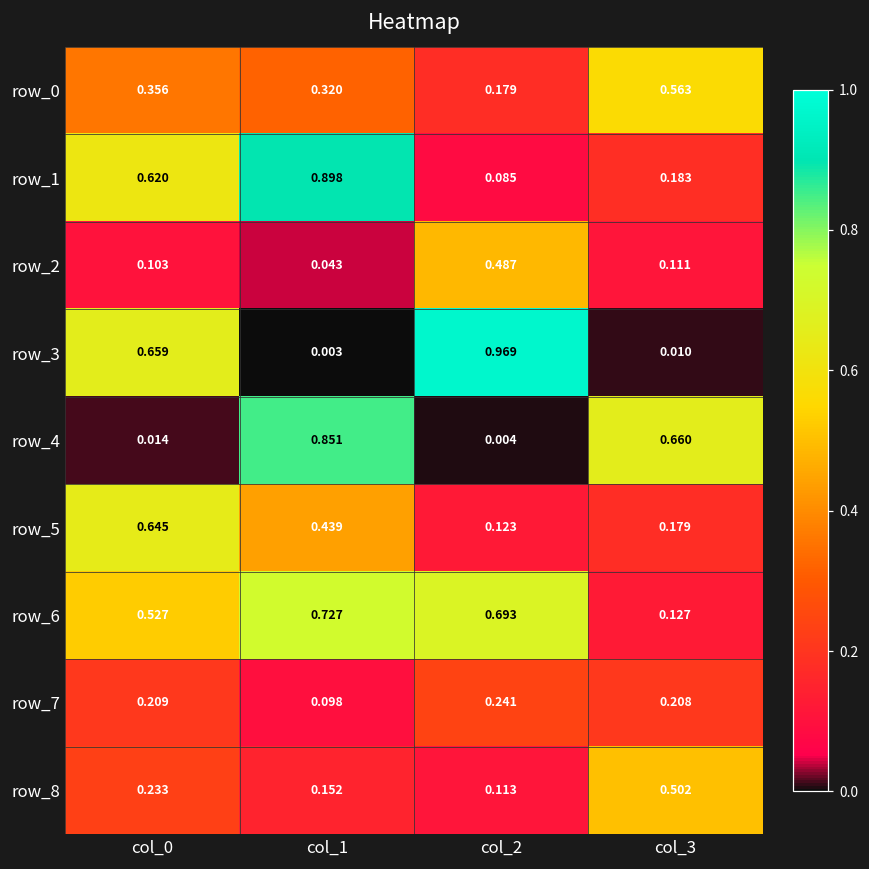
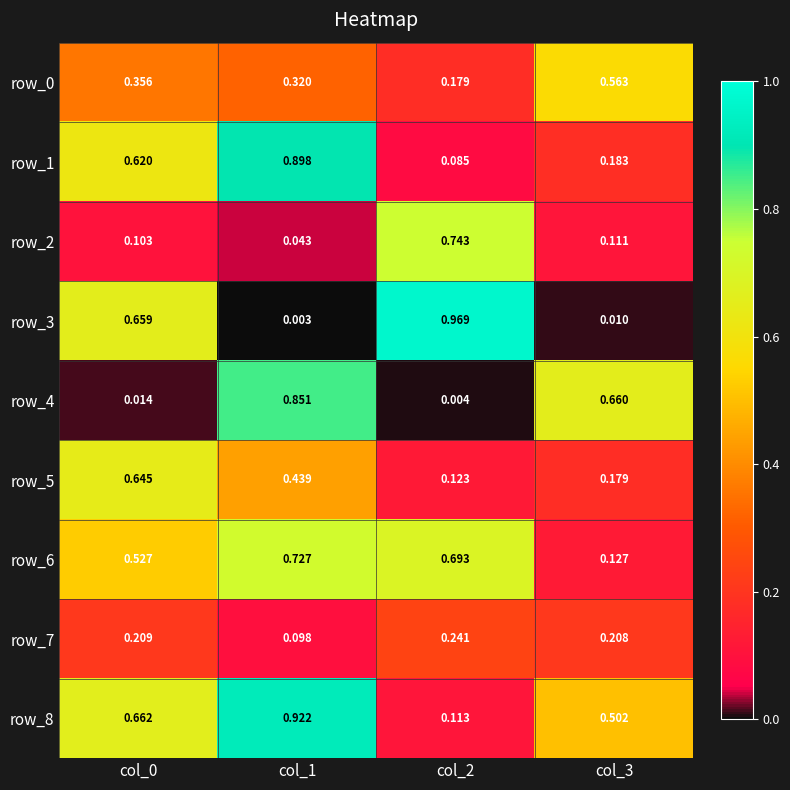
  {
    "row_0": {
      "col_0": 0.356,
      "col_1": 0.320,
      "col_2": 0.179,
      "col_3": 0.563
    },
    "row_1": {
      "col_0": 0.620,
      "col_1": 0.898,
      "col_2": 0.085,
      "col_3": 0.183
    },
    "row_2": {
      "col_0": 0.103,
      "col_1": 0.043,
-     "col_2": 0.487,
+     "col_2": 0.743,
      "col_3": 0.111
    },
    "row_3": {
      "col_0": 0.659,
      "col_1": 0.003,
      "col_2": 0.969,
      "col_3": 0.010
    },
    "row_4": {
      "col_0": 0.014,
      "col_1": 0.851,
      "col_2": 0.004,
      "col_3": 0.660
    },
    "row_5": {
      "col_0": 0.645,
      "col_1": 0.439,
      "col_2": 0.123,
      "col_3": 0.179
    },
    "row_6": {
      "col_0": 0.527,
      "col_1": 0.727,
      "col_2": 0.693,
      "col_3": 0.127
    },
    "row_7": {
      "col_0": 0.209,
      "col_1": 0.098,
      "col_2": 0.241,
      "col_3": 0.208
    },
    "row_8": {
-     "col_0": 0.233,
-     "col_1": 0.152,
+     "col_0": 0.662,
+     "col_1": 0.922,
      "col_2": 0.113,
      "col_3": 0.502
    }
  }
